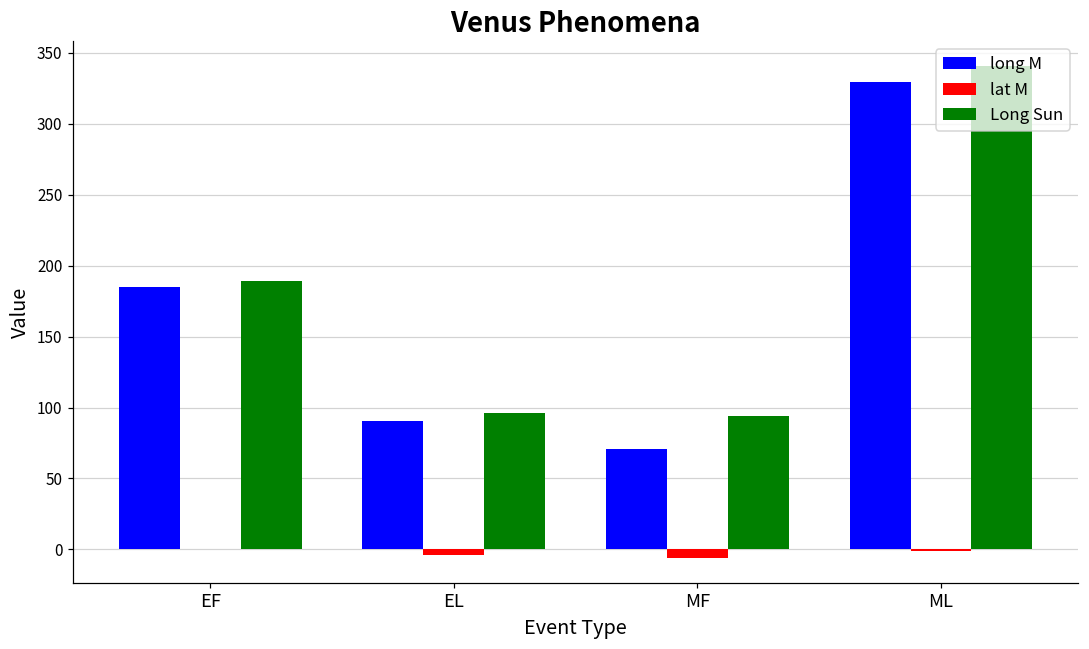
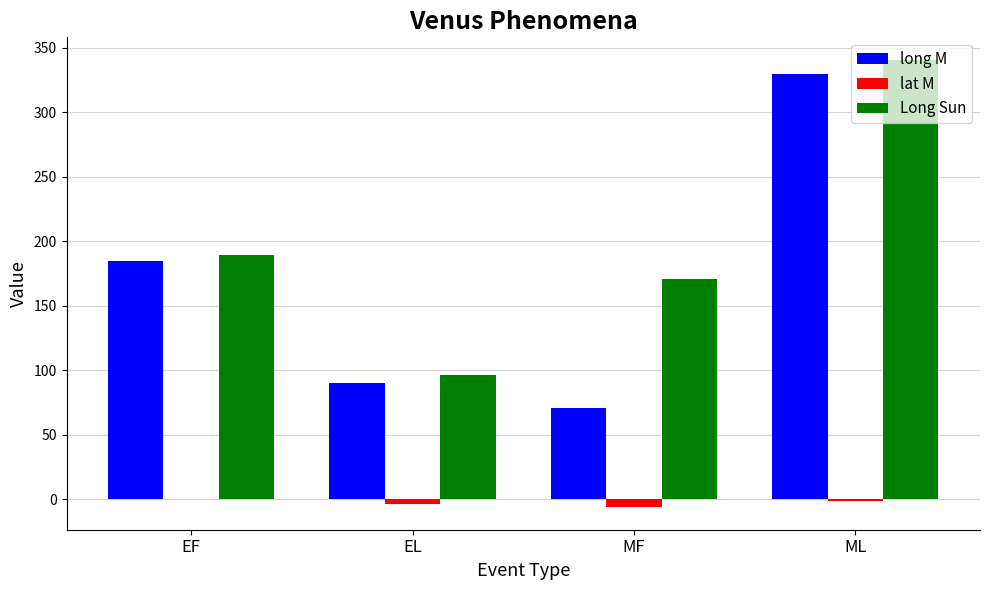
  {
    "long M": {
      "EF": 185,
      "EL": 91,
      "MF": 71,
      "ML": 330
    },
    "lat M": {
      "EL": -4,
      "MF": -6
    },
    "Long Sun": {
      "EF": 189,
      "EL": 96,
-     "MF": 94
+     "MF": 171
    }
  }
